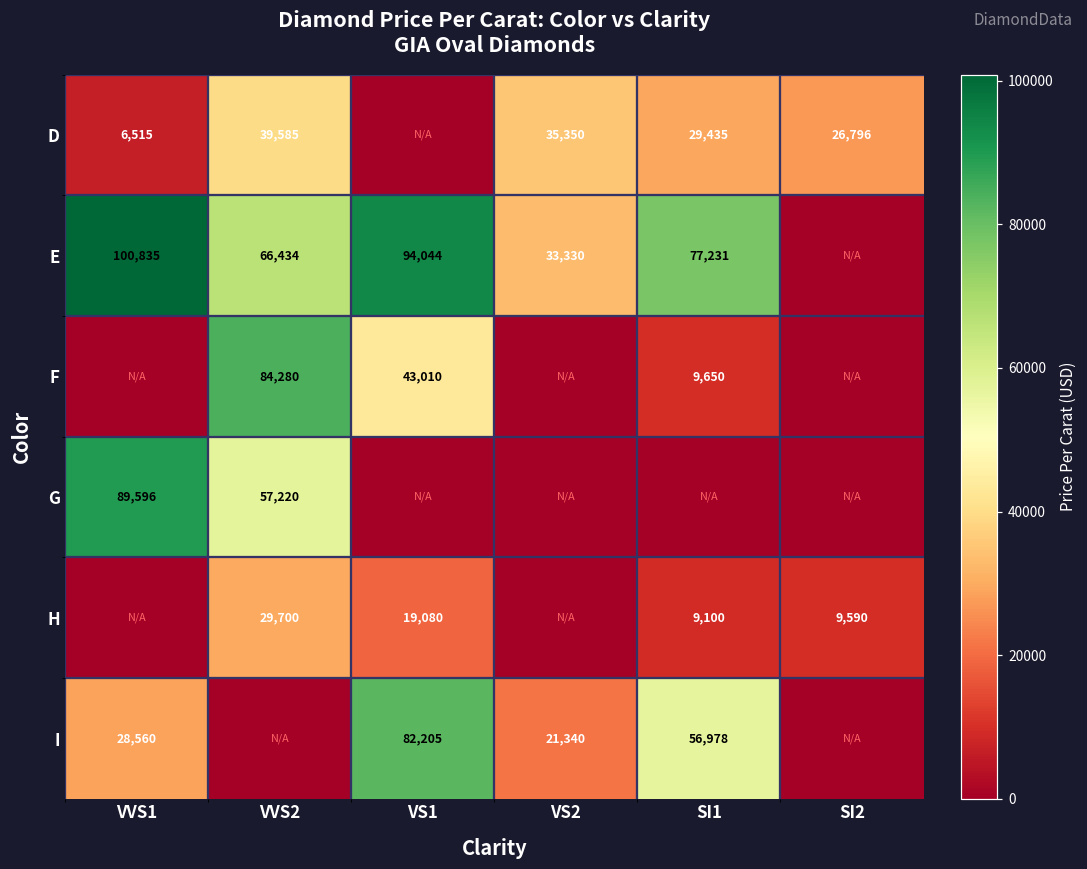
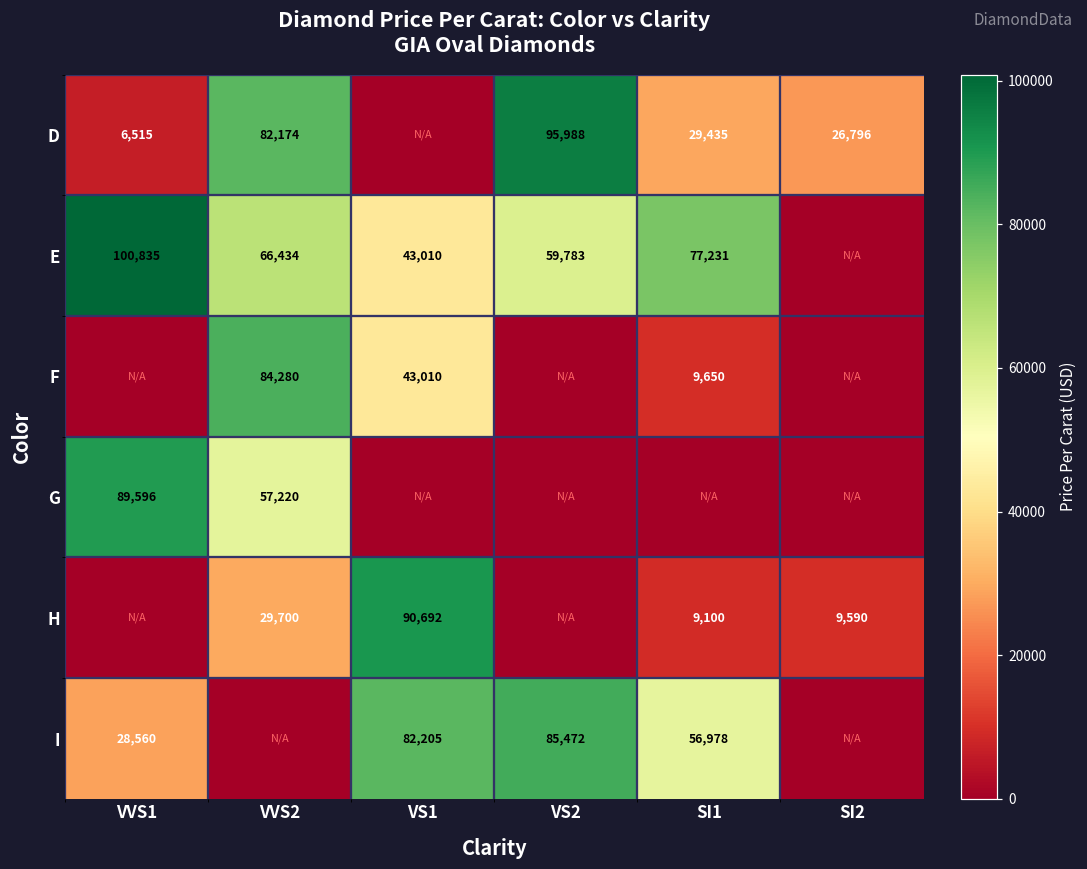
  {
    "D": {
      "VVS1": "6,515",
-     "VVS2": "39,585",
-     "VS2": "35,350",
+     "VVS2": "82,174",
+     "VS2": "95,988",
      "SI1": "29,435",
      "SI2": "26,796"
    },
    "E": {
      "VVS1": "100,835",
      "VVS2": "66,434",
-     "VS1": "94,044",
-     "VS2": "33,330",
+     "VS1": "43,010",
+     "VS2": "59,783",
      "SI1": "77,231"
    },
    "F": {
      "VVS2": "84,280",
      "VS1": "43,010",
      "SI1": "9,650"
    },
    "G": {
      "VVS1": "89,596",
      "VVS2": "57,220"
    },
    "H": {
      "VVS2": "29,700",
-     "VS1": "19,080",
+     "VS1": "90,692",
      "SI1": "9,100",
      "SI2": "9,590"
    },
    "I": {
      "VVS1": "28,560",
      "VS1": "82,205",
-     "VS2": "21,340",
+     "VS2": "85,472",
      "SI1": "56,978"
    }
  }
